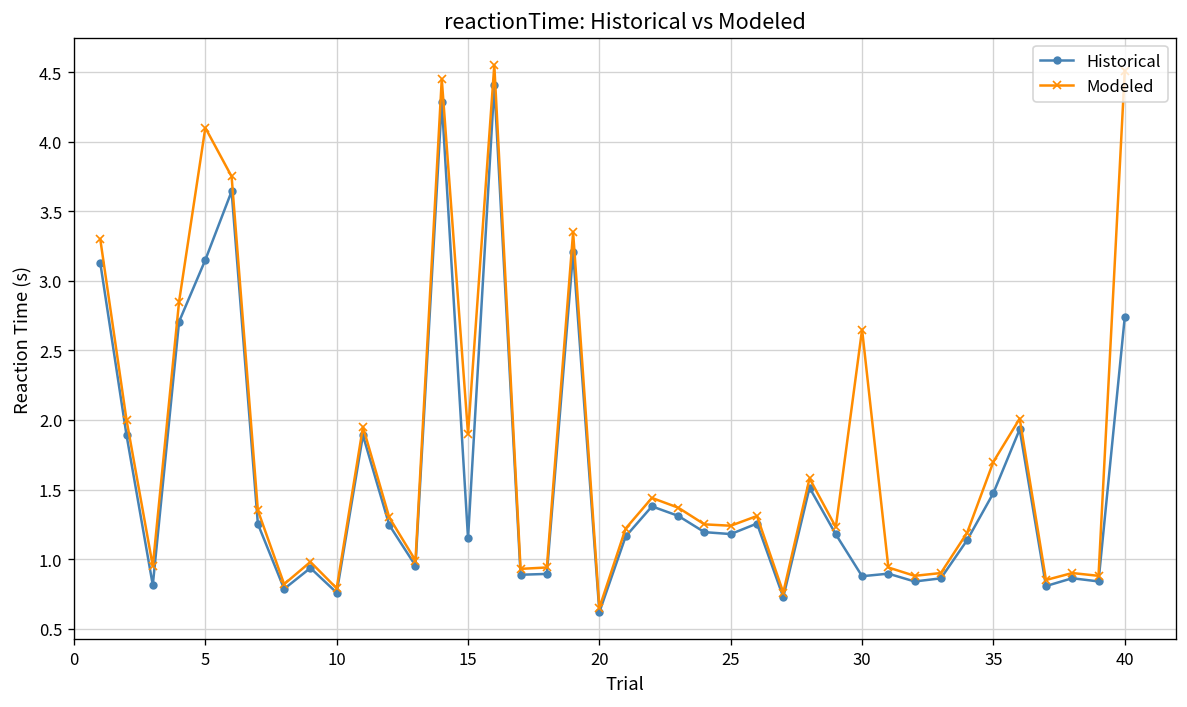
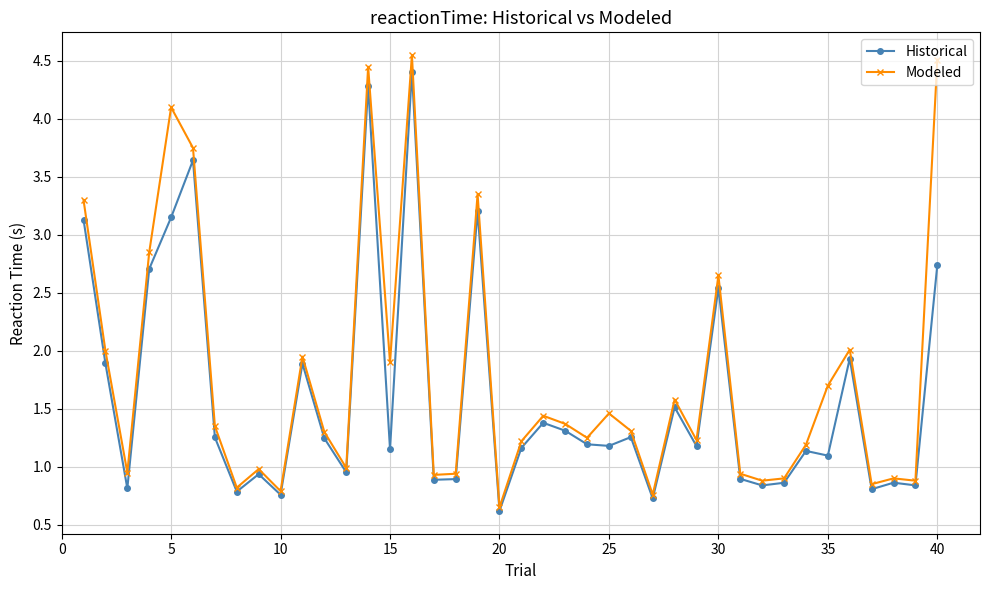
  {
    "Historical": {
      "5": 3.15,
      "10": 0.76,
      "15": 1.15,
      "20": 0.62,
      "25": 1.18,
-     "30": 0.88,
-     "35": 1.48,
+     "30": 2.54,
+     "35": 1.10,
      "40": 2.74
    },
    "Modeled": {
      "5": 4.10,
      "10": 0.79,
      "15": 1.90,
      "20": 0.65,
-     "25": 1.24,
+     "25": 1.46,
      "30": 2.65,
      "35": 1.70
    }
  }
